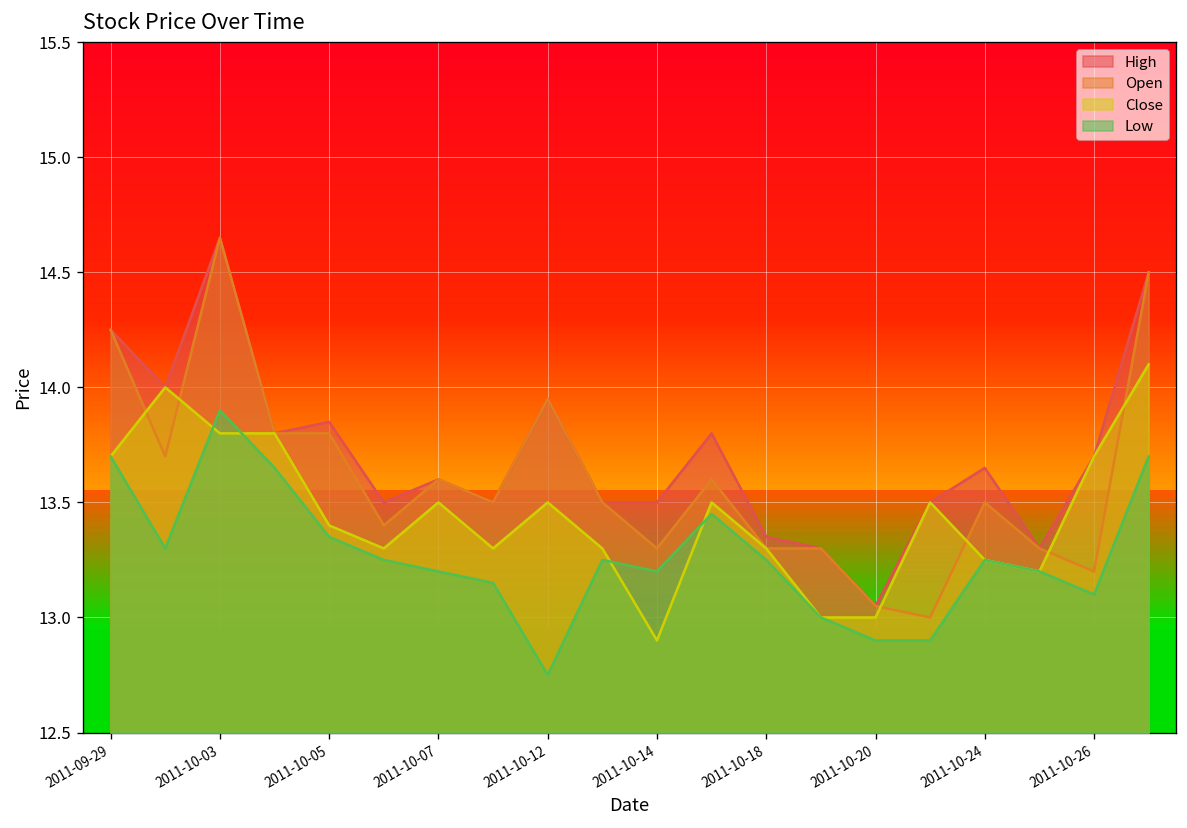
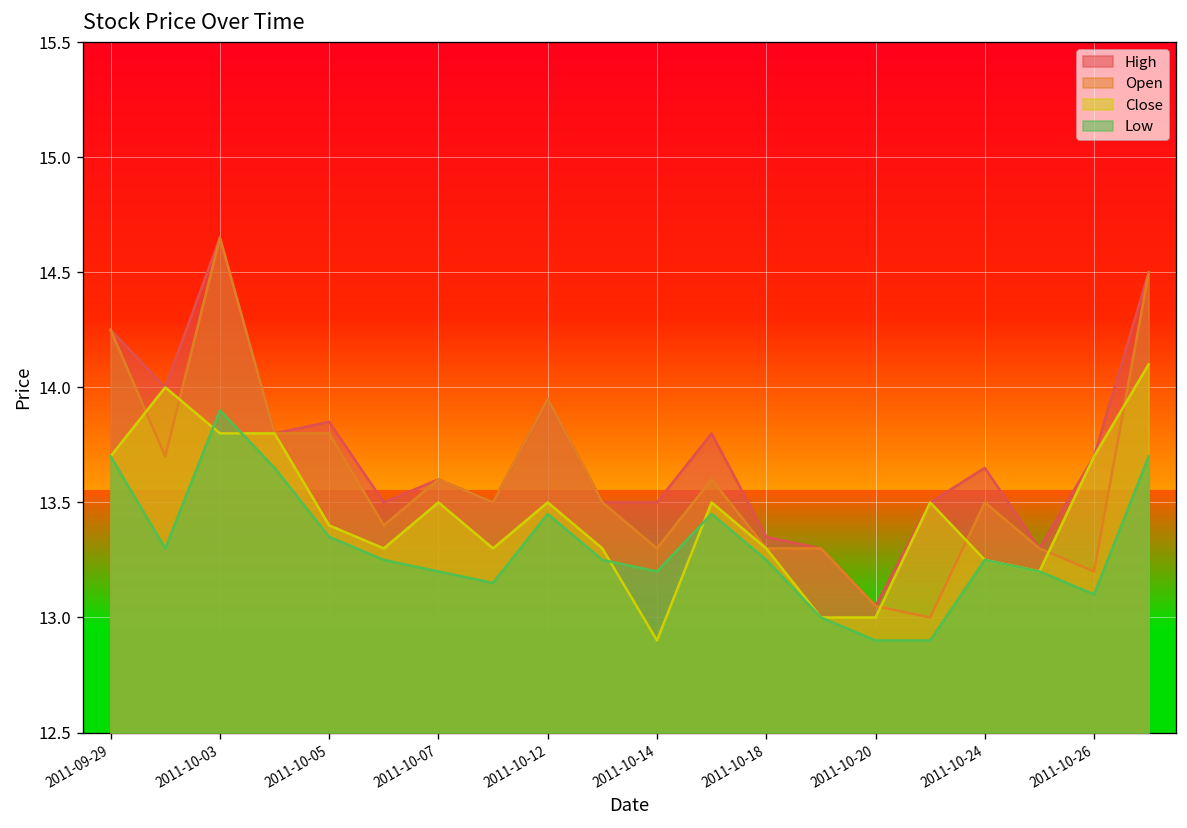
  {
    "Close": {
      "2011-10-03": 13.80,
      "2011-10-05": 13.40,
      "2011-10-07": 13.50,
      "2011-10-12": 13.50,
      "2011-10-14": 12.90,
      "2011-10-20": 13.00
    },
    "Low": {
      "2011-10-03": 13.90,
      "2011-10-05": 13.35,
      "2011-10-07": 13.20,
-     "2011-10-12": 12.75,
+     "2011-10-12": 13.45,
      "2011-10-14": 13.20,
      "2011-10-18": 13.25,
      "2011-10-20": 12.90,
      "2011-10-26": 13.10
    }
  }
